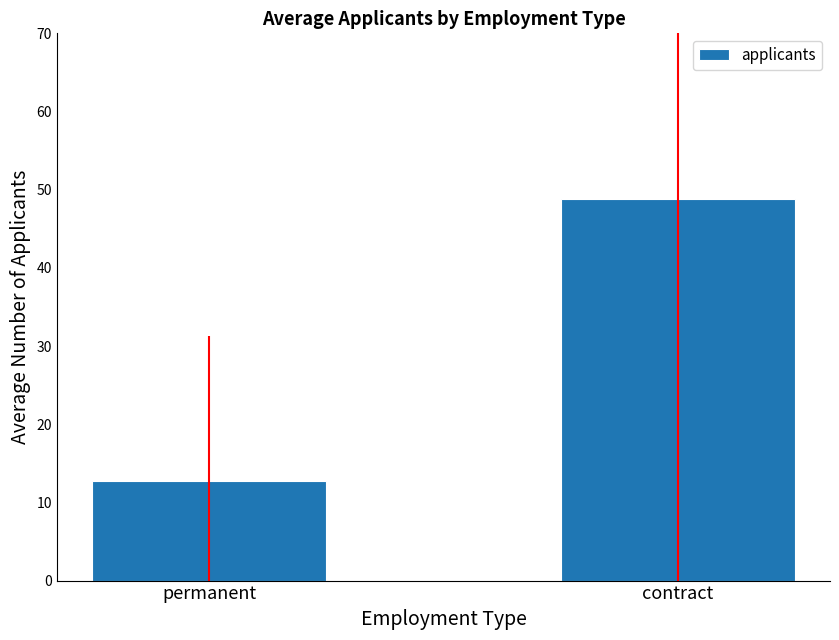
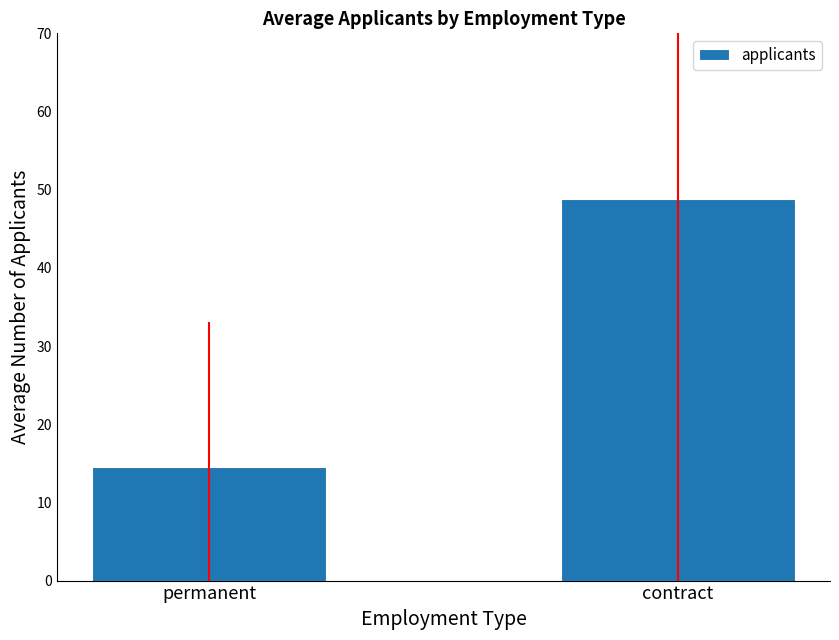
  {
-   "permanent": 13,
+   "permanent": 15,
    "contract": 49
  }
